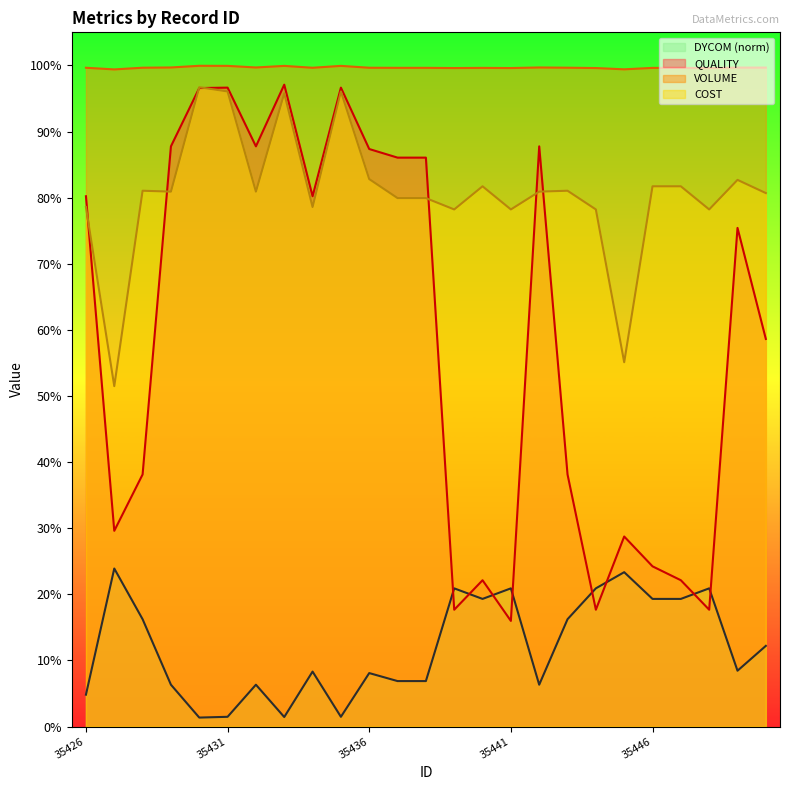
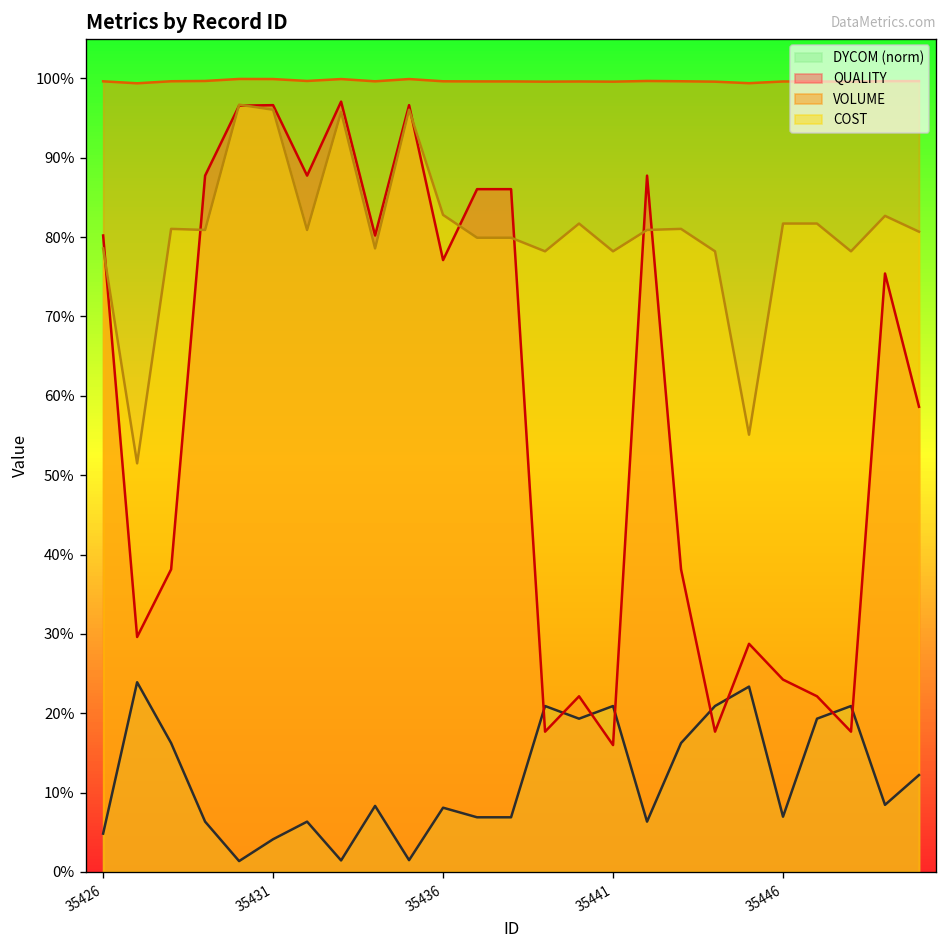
  {
    "DYCOM (norm)": {
      "35426": "5%",
-     "35431": "1%",
+     "35431": "4%",
      "35436": "8%",
      "35441": "21%",
-     "35446": "19%"
+     "35446": "7%"
    },
    "QUALITY": {
      "35426": "80%",
      "35431": "97%",
-     "35436": "87%",
+     "35436": "77%",
      "35441": "16%",
      "35446": "24%"
    }
  }
